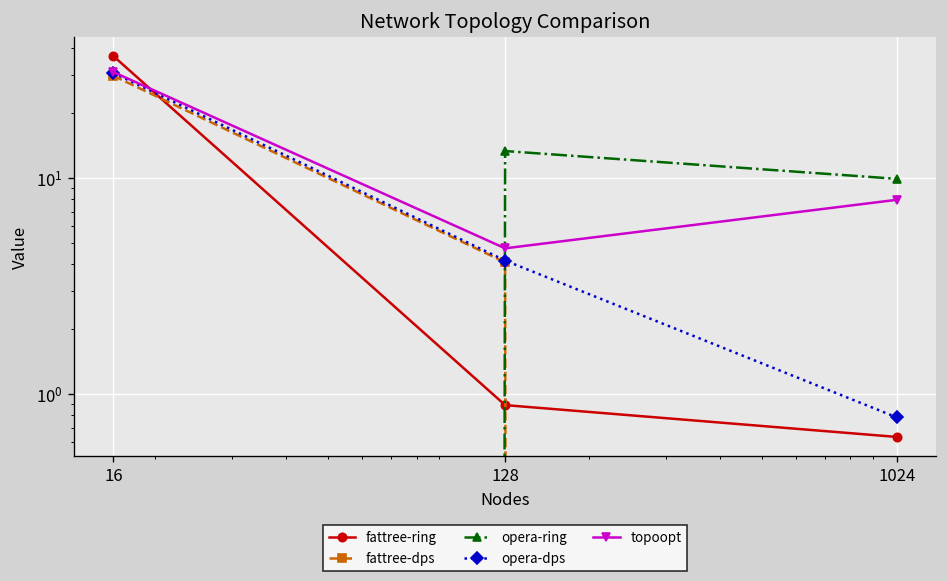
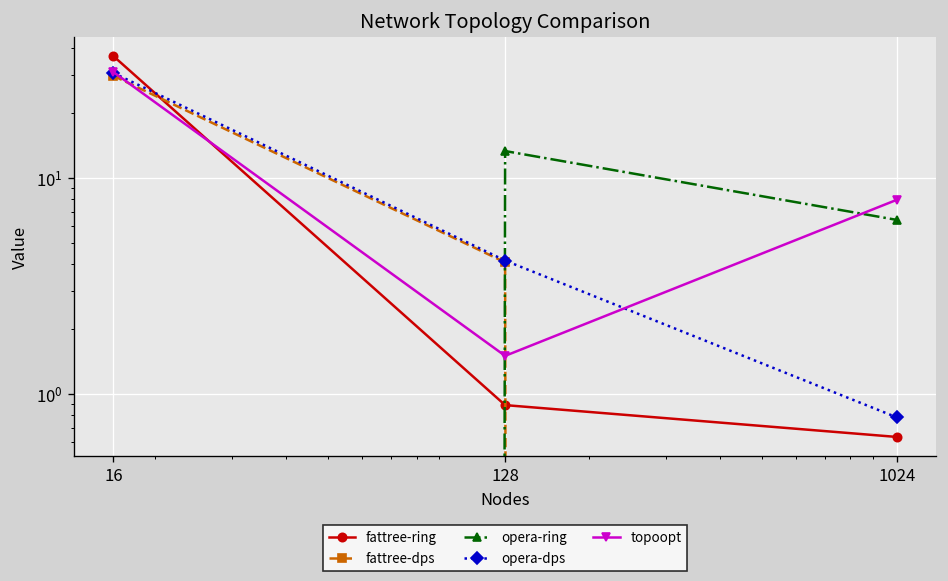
  {
    "fattree-ring": {
      "16": 37,
      "128": 0.9,
      "1024": 0.63
    },
    "opera-ring": {
      "128": 13,
-     "1024": 10
+     "1024": 6.4
    },
    "opera-dps": {
      "1024": 0.8
    },
    "topoopt": {
-     "128": 4.7,
+     "128": 1.5,
      "1024": 8
    }
  }
